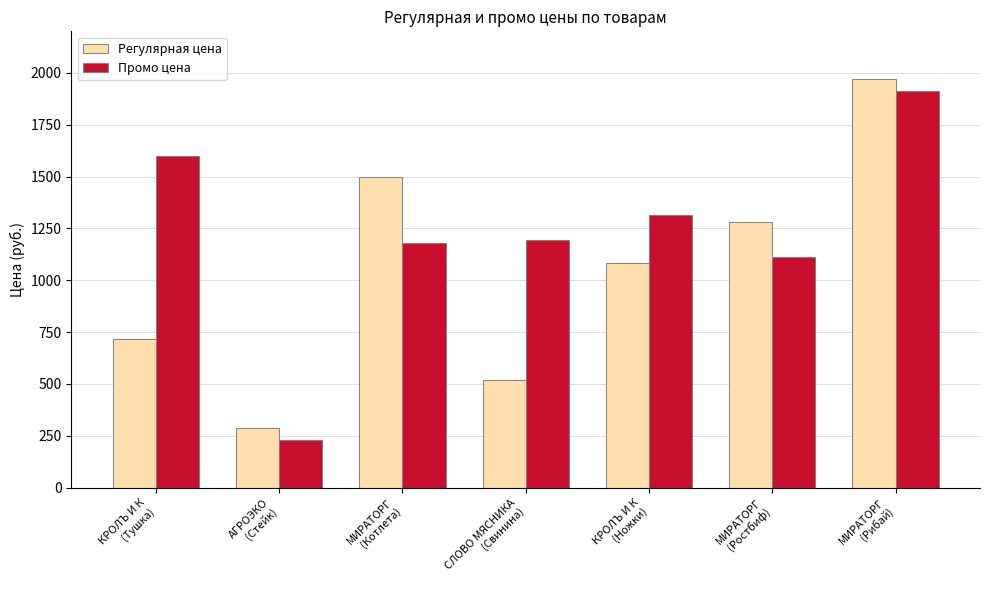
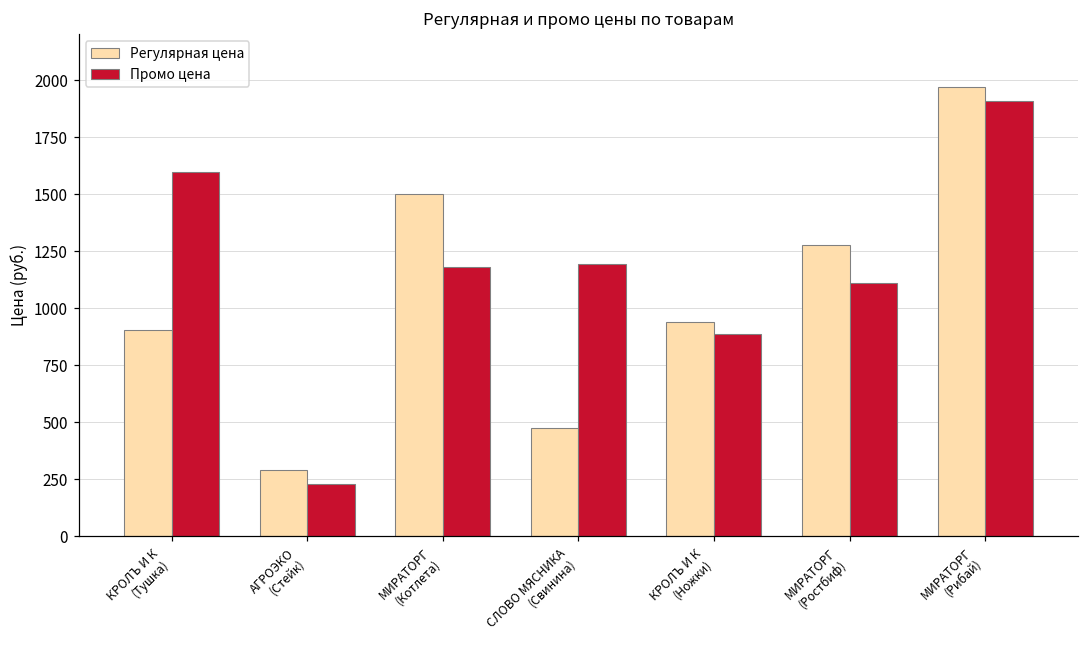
  {
    "Регулярная цена": {
-     "КРОЛЪ И К (Тушка)": 720,
+     "КРОЛЪ И К (Тушка)": 910,
      "АГРОЭКО (Стейк)": 290,
      "МИРАТОРГ (Котлета)": 1500,
-     "СЛОВО МЯСНИКА (Свинина)": 520,
-     "КРОЛЪ И К (Ножки)": 1080,
+     "СЛОВО МЯСНИКА (Свинина)": 480,
+     "КРОЛЪ И К (Ножки)": 940,
      "МИРАТОРГ (Ростбиф)": 1280,
      "МИРАТОРГ (Рибай)": 1970
    },
    "Промо цена": {
      "КРОЛЪ И К (Тушка)": 1600,
      "АГРОЭКО (Стейк)": 230,
      "МИРАТОРГ (Котлета)": 1180,
      "СЛОВО МЯСНИКА (Свинина)": 1200,
-     "КРОЛЪ И К (Ножки)": 1310,
+     "КРОЛЪ И К (Ножки)": 890,
      "МИРАТОРГ (Ростбиф)": 1110,
      "МИРАТОРГ (Рибай)": 1910
    }
  }
